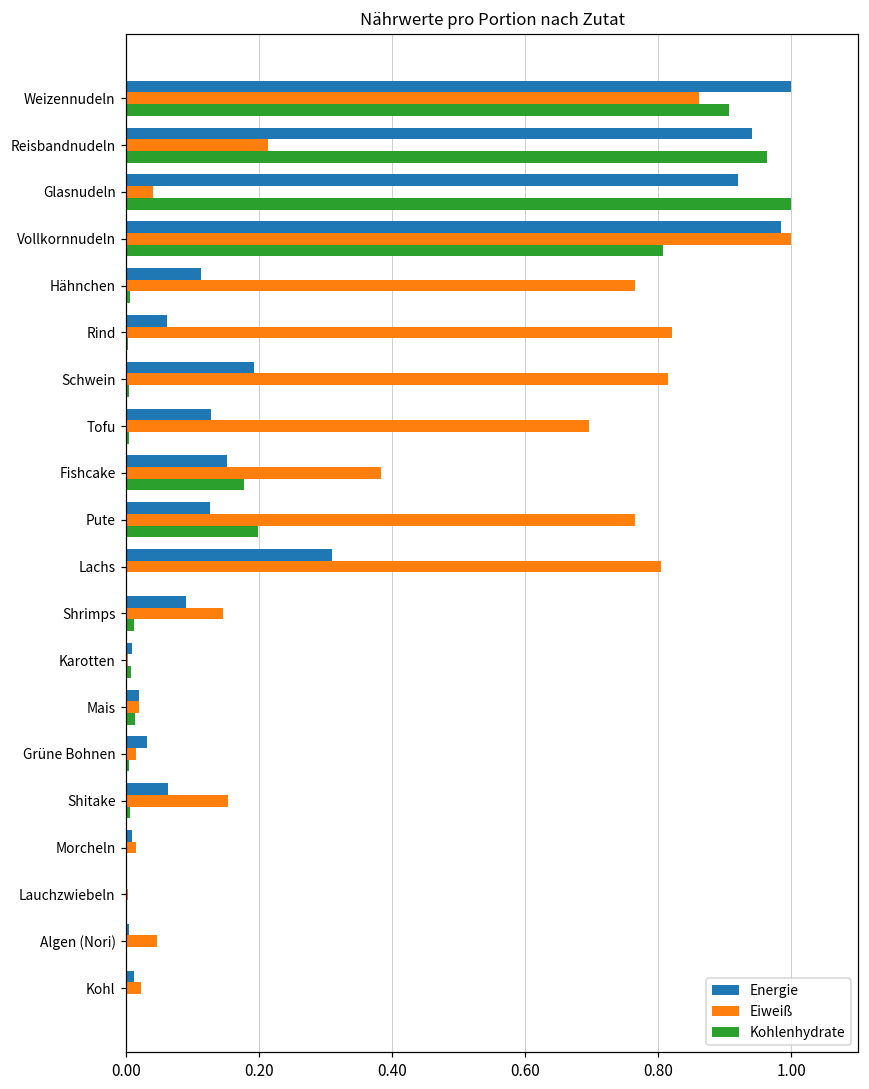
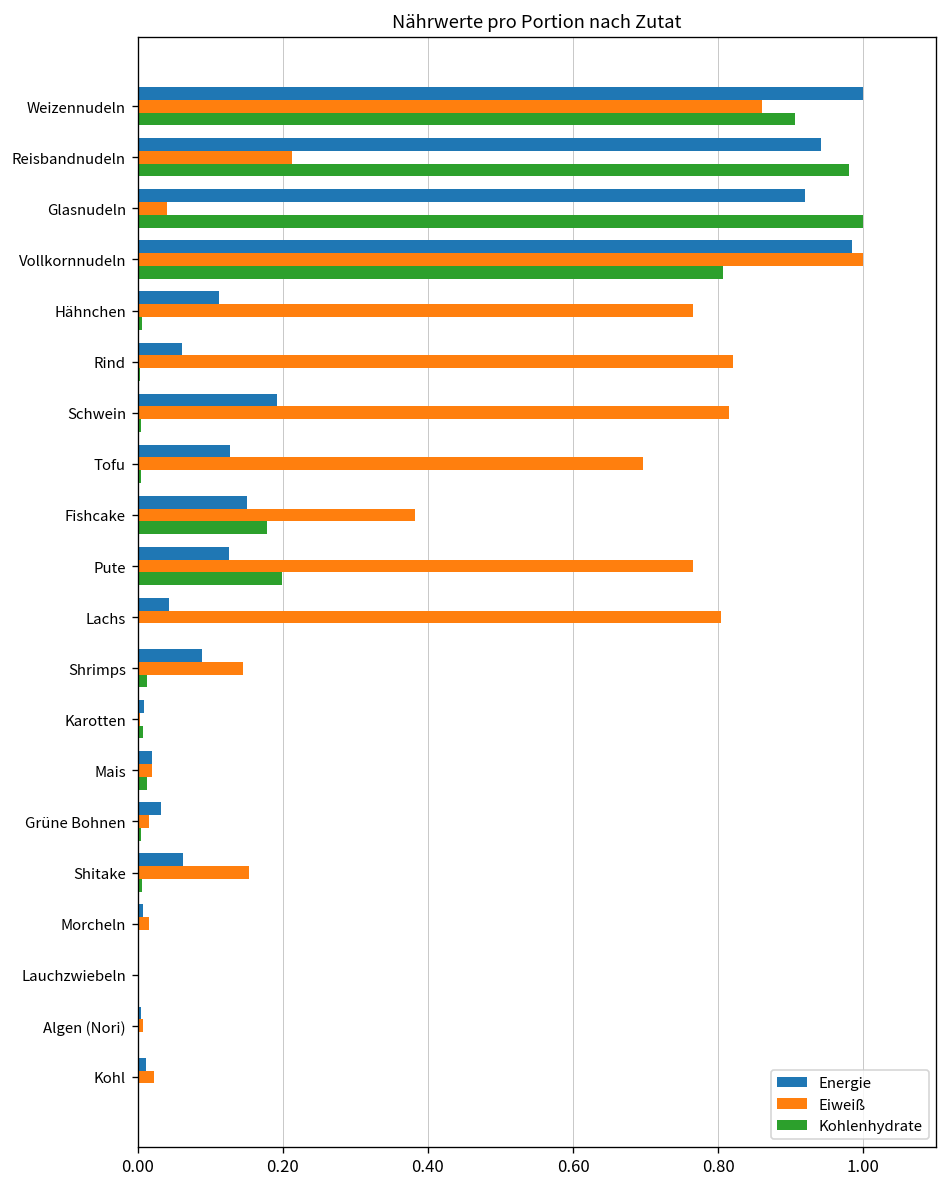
  {
    "Energie": {
      "Weizennudeln": 1.00,
      "Reisbandnudeln": 0.94,
      "Glasnudeln": 0.92,
      "Vollkornnudeln": 0.98,
      "Hähnchen": 0.11,
      "Rind": 0.06,
      "Schwein": 0.19,
      "Tofu": 0.13,
      "Fishcake": 0.15,
      "Pute": 0.13,
-     "Lachs": 0.31,
+     "Lachs": 0.04,
      "Shrimps": 0.09,
      "Karotten": 0.01,
      "Mais": 0.02,
      "Grüne Bohnen": 0.03,
      "Shitake": 0.06,
      "Morcheln": 0.01,
      "Algen (Nori)": 0.00,
      "Kohl": 0.01
    },
    "Eiweiß": {
      "Weizennudeln": 0.86,
      "Reisbandnudeln": 0.21,
      "Glasnudeln": 0.04,
      "Vollkornnudeln": 1.00,
      "Hähnchen": 0.77,
      "Rind": 0.82,
      "Schwein": 0.81,
      "Tofu": 0.70,
      "Fishcake": 0.38,
      "Pute": 0.77,
      "Lachs": 0.80,
      "Shrimps": 0.15,
      "Mais": 0.02,
      "Grüne Bohnen": 0.02,
      "Shitake": 0.15,
      "Morcheln": 0.02,
-     "Algen (Nori)": 0.05,
+     "Algen (Nori)": 0.01,
      "Kohl": 0.02
    },
    "Kohlenhydrate": {
      "Weizennudeln": 0.91,
-     "Reisbandnudeln": 0.96,
+     "Reisbandnudeln": 0.98,
      "Glasnudeln": 1.00,
      "Vollkornnudeln": 0.81,
      "Hähnchen": 0.01,
      "Fishcake": 0.18,
      "Pute": 0.20,
      "Lachs": 0.00,
      "Shrimps": 0.01,
      "Karotten": 0.01,
      "Mais": 0.01,
      "Shitake": 0.01,
      "Kohl": 0.00
    }
  }
